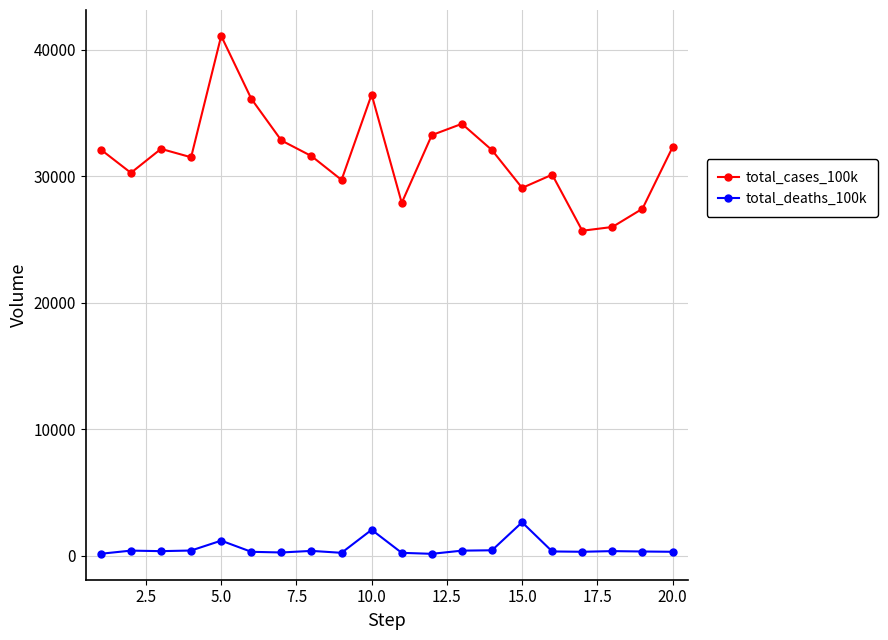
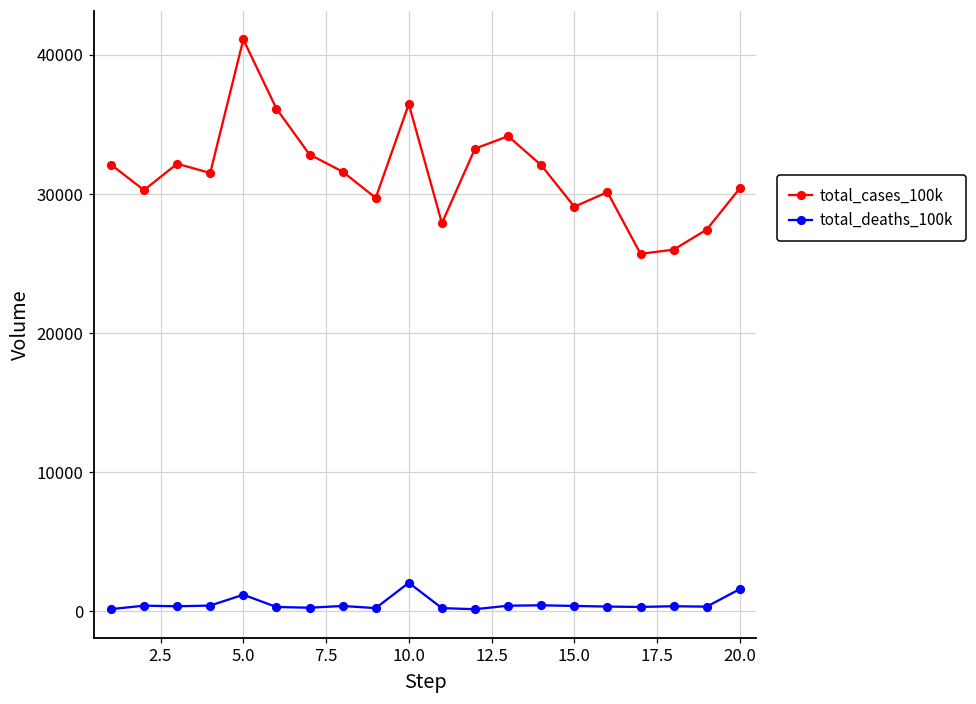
  {
    "total_cases_100k": {
      "5.0": 41100,
      "10.0": 36500,
      "15.0": 29100,
-     "20.0": 32300
+     "20.0": 30400
    },
    "total_deaths_100k": {
      "5.0": 1200,
      "10.0": 2100,
-     "15.0": 2700,
-     "20.0": 300
+     "15.0": 400,
+     "20.0": 1600
    }
  }
